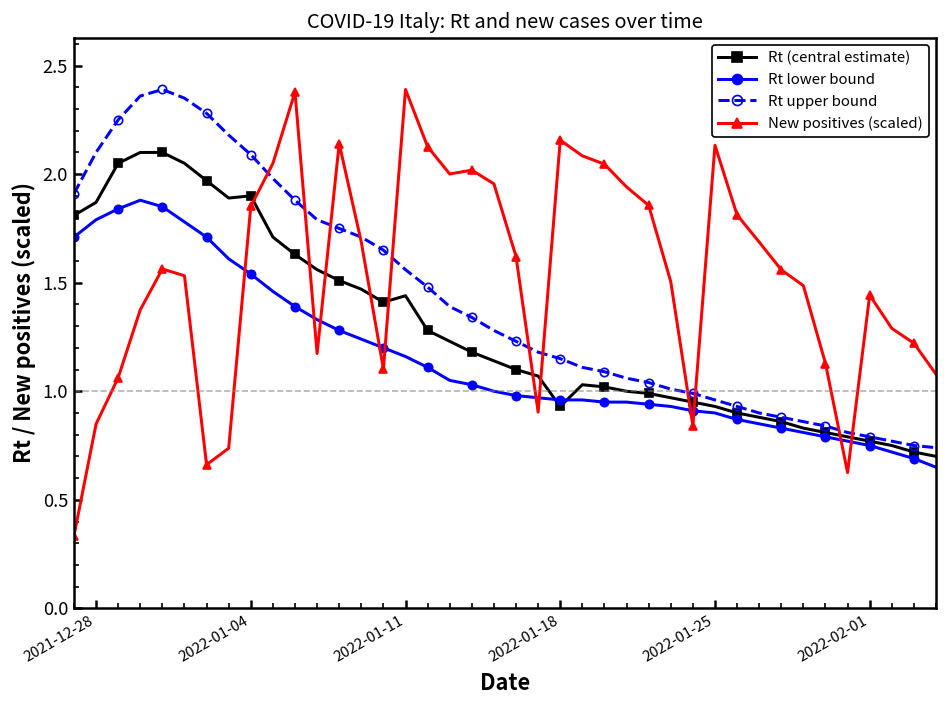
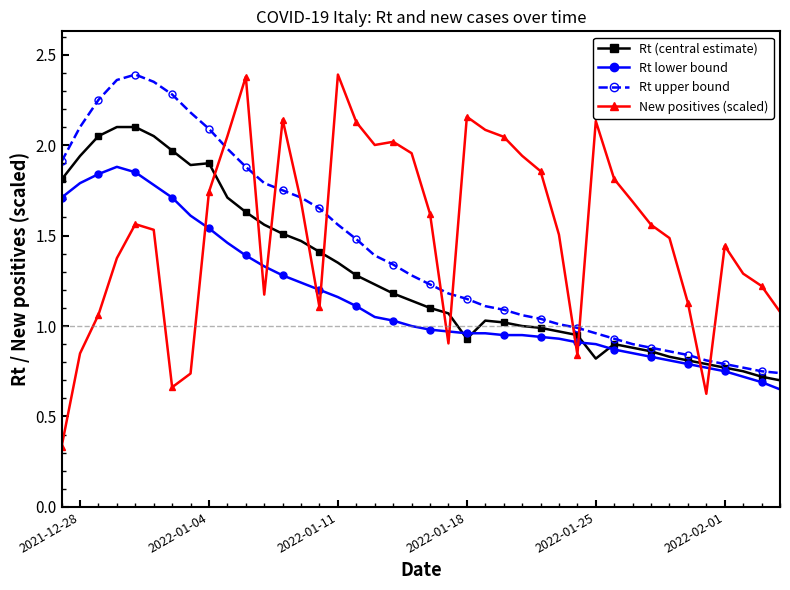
  {
    "Rt (central estimate)": {
-     "2021-12-28": 1.87,
+     "2021-12-28": 1.94,
      "2022-01-04": 1.90,
-     "2022-01-11": 1.44,
+     "2022-01-11": 1.35,
      "2022-01-18": 0.93,
-     "2022-01-25": 0.93,
+     "2022-01-25": 0.82,
      "2022-02-01": 0.77
    },
    "New positives (scaled)": {
      "2021-12-28": 0.85,
-     "2022-01-04": 1.85,
+     "2022-01-04": 1.74,
      "2022-01-11": 2.39,
      "2022-01-18": 2.16,
      "2022-01-25": 2.13,
      "2022-02-01": 1.44
    }
  }
